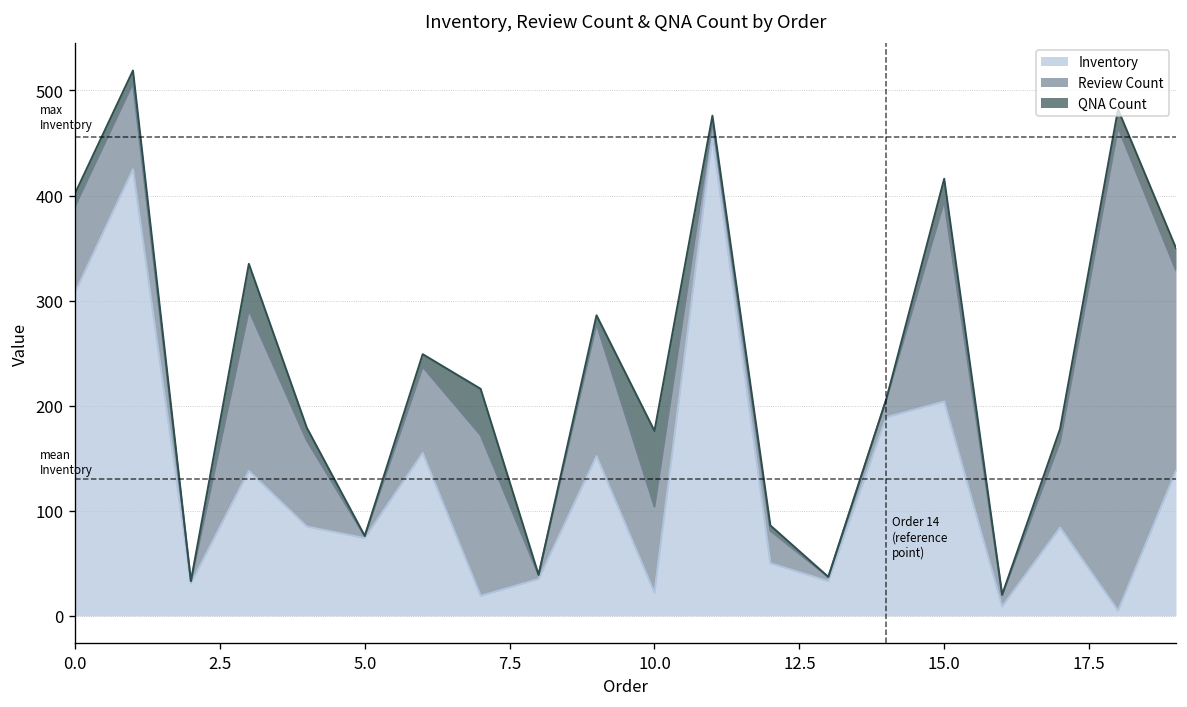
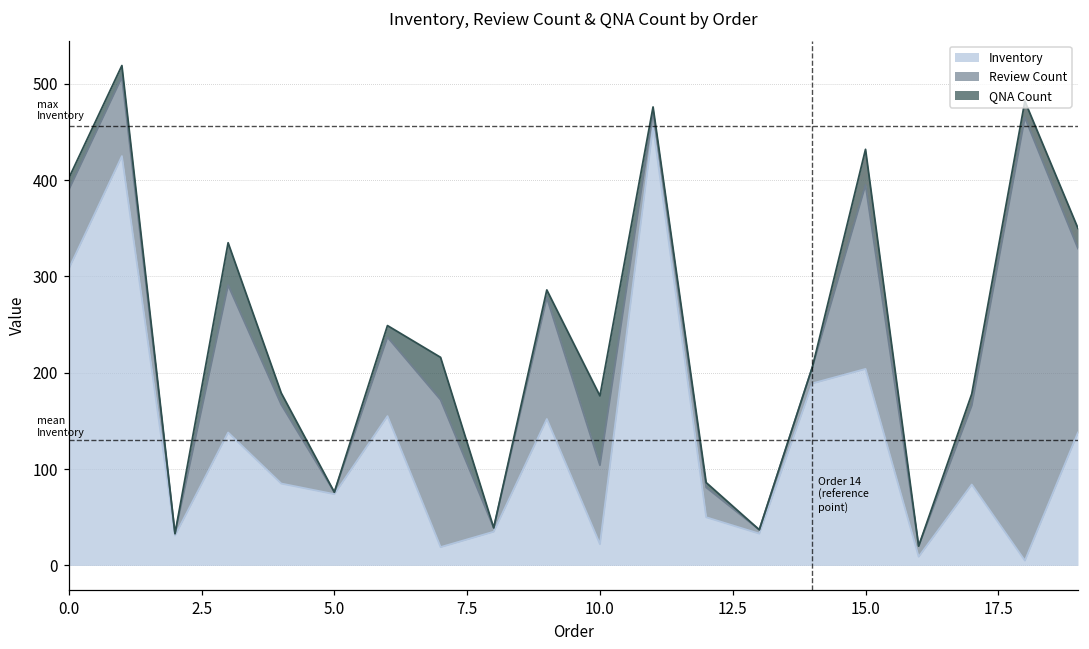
  {
    "QNA Count": {
      "0.0": 10,
      "10.0": 70,
-     "15.0": 20
+     "15.0": 40
    }
  }
